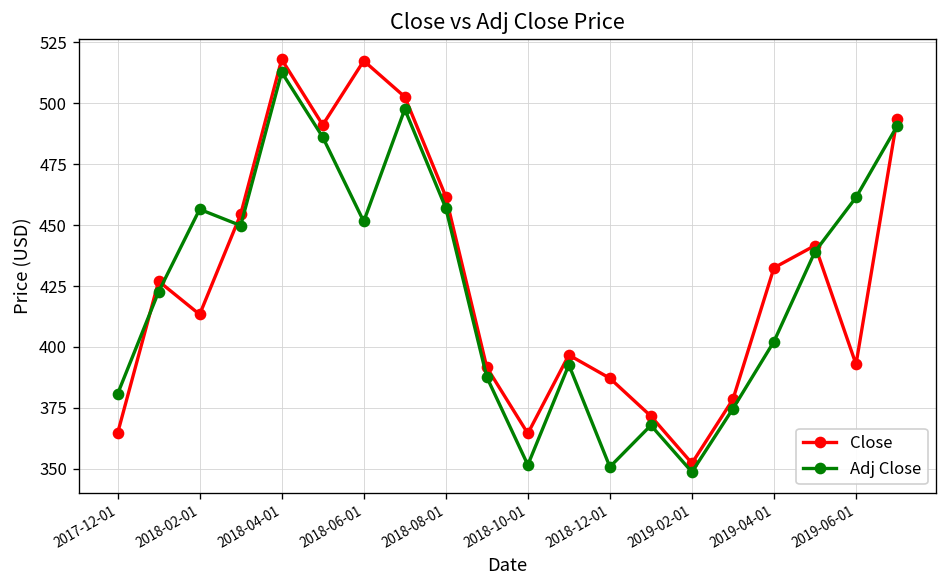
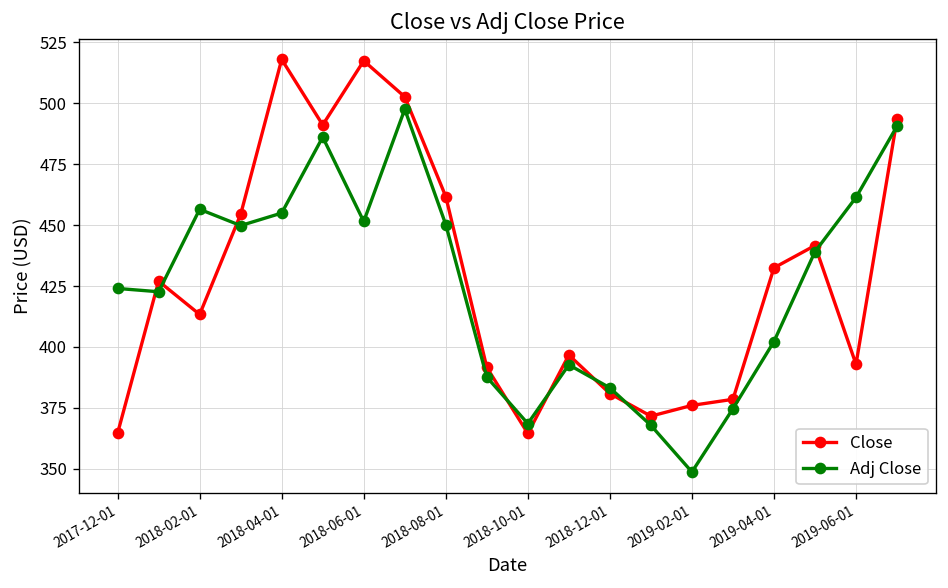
  {
    "Close": {
      "2017-12-01": 365,
      "2018-02-01": 413,
      "2018-04-01": 518,
      "2018-06-01": 517,
      "2018-08-01": 462,
      "2018-10-01": 364,
-     "2018-12-01": 387,
-     "2019-02-01": 352,
+     "2018-12-01": 381,
+     "2019-02-01": 376,
      "2019-04-01": 432,
      "2019-06-01": 393
    },
    "Adj Close": {
-     "2017-12-01": 381,
+     "2017-12-01": 424,
      "2018-02-01": 457,
-     "2018-04-01": 513,
+     "2018-04-01": 455,
      "2018-06-01": 452,
-     "2018-08-01": 457,
-     "2018-10-01": 352,
-     "2018-12-01": 351,
+     "2018-08-01": 450,
+     "2018-10-01": 369,
+     "2018-12-01": 383,
      "2019-02-01": 349,
      "2019-04-01": 402,
      "2019-06-01": 461
    }
  }
